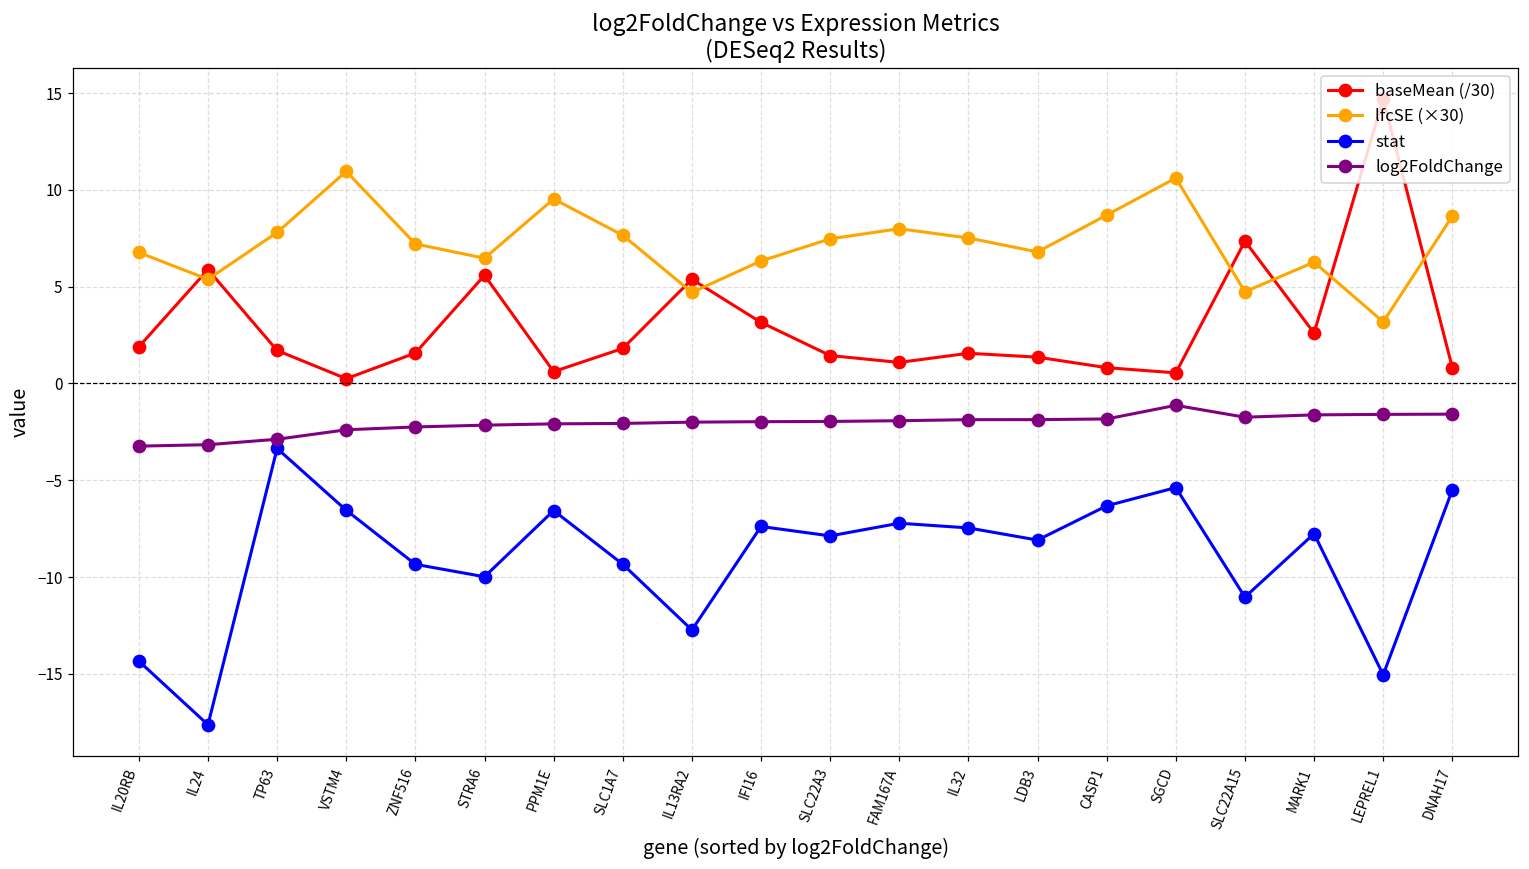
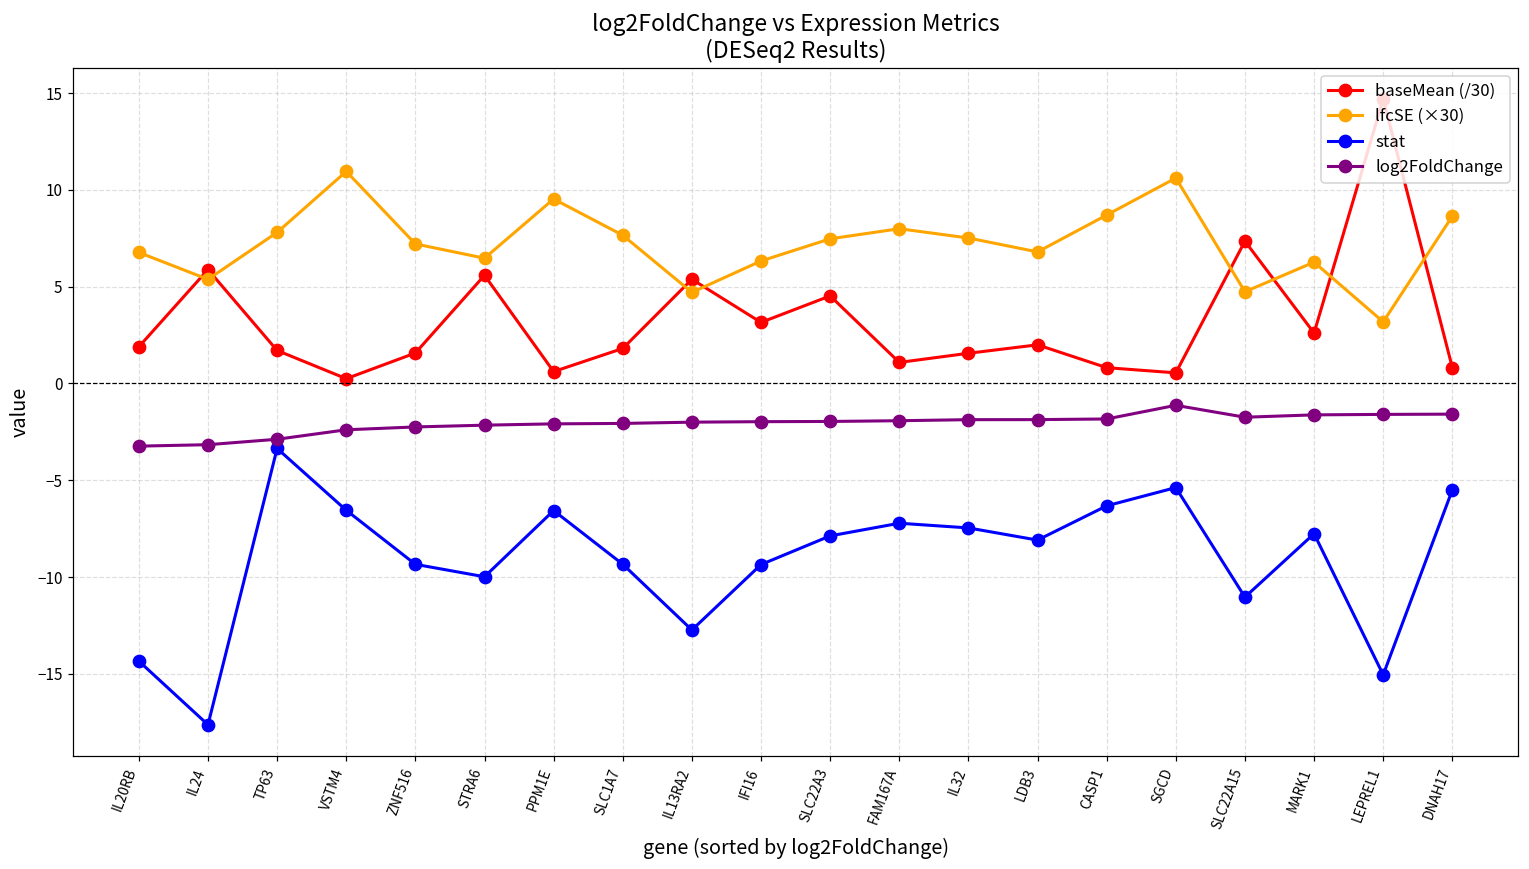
  {
    "baseMean (/30)": {
      "IL20RB": 1.9,
      "IL24": 5.9,
      "TP63": 1.7,
      "VSTM4": 0.2,
      "ZNF516": 1.6,
      "STRA6": 5.6,
      "PPM1E": 0.6,
      "SLC1A7": 1.8,
      "IL13RA2": 5.4,
      "IFI16": 3.2,
-     "SLC22A3": 1.4,
+     "SLC22A3": 4.5,
      "FAM167A": 1.1,
      "IL32": 1.6,
-     "LDB3": 1.4,
+     "LDB3": 2.0,
      "CASP1": 0.8,
      "SGCD": 0.5,
      "SLC22A15": 7.4,
      "MARK1": 2.6,
      "DNAH17": 0.8
    },
    "lfcSE (×30)": {
      "IL20RB": 6.8,
      "IL24": 5.4,
      "TP63": 7.8,
      "VSTM4": 11.0,
      "ZNF516": 7.2,
      "STRA6": 6.5,
      "PPM1E": 9.5,
      "SLC1A7": 7.7,
      "IL13RA2": 4.7,
      "IFI16": 6.3,
      "SLC22A3": 7.5,
      "FAM167A": 8.0,
      "IL32": 7.5,
      "LDB3": 6.8,
      "CASP1": 8.7,
      "SGCD": 10.6,
      "SLC22A15": 4.7,
      "MARK1": 6.3,
      "LEPREL1": 3.2,
      "DNAH17": 8.6
    },
    "stat": {
      "IL20RB": -14.3,
      "IL24": -17.6,
      "TP63": -3.4,
      "VSTM4": -6.5,
      "ZNF516": -9.3,
      "STRA6": -10.0,
      "PPM1E": -6.6,
      "SLC1A7": -9.3,
      "IL13RA2": -12.7,
-     "IFI16": -7.4,
+     "IFI16": -9.4,
      "SLC22A3": -7.9,
      "FAM167A": -7.2,
      "IL32": -7.5,
      "LDB3": -8.1,
      "CASP1": -6.3,
      "SGCD": -5.4,
      "SLC22A15": -11.0,
      "MARK1": -7.8,
      "LEPREL1": -15.1,
      "DNAH17": -5.5
    },
    "log2FoldChange": {
      "IL20RB": -3.2,
      "IL24": -3.2,
      "TP63": -2.9,
      "VSTM4": -2.4,
      "ZNF516": -2.2,
      "STRA6": -2.2,
      "PPM1E": -2.1,
      "SLC1A7": -2.1,
      "IL13RA2": -2.0,
      "IFI16": -2.0,
      "SLC22A3": -2.0,
      "FAM167A": -1.9,
      "IL32": -1.9,
      "LDB3": -1.9,
      "CASP1": -1.8,
      "SGCD": -1.1,
      "SLC22A15": -1.7,
      "MARK1": -1.6,
      "LEPREL1": -1.6,
      "DNAH17": -1.6
    }
  }
